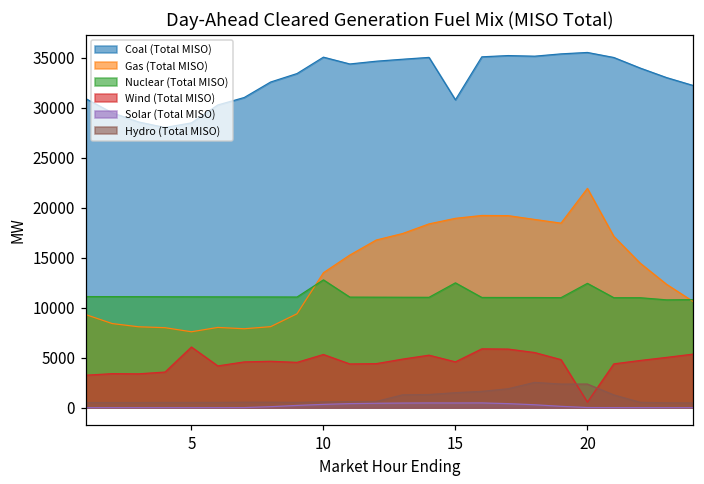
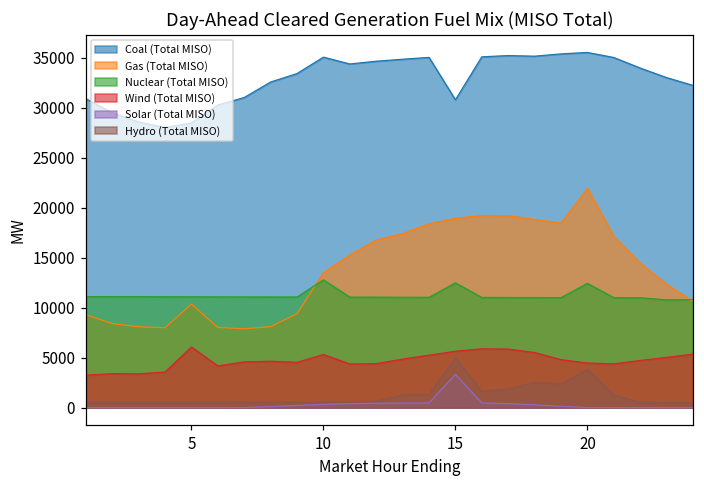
  {
    "Coal (Total MISO)": {
      "10": 35000,
      "15": 31000,
      "20": 36000
    },
    "Gas (Total MISO)": {
-     "5": 8000,
+     "5": 10000,
      "10": 13000,
      "15": 19000,
      "20": 22000
    },
    "Nuclear (Total MISO)": {
      "5": 11000,
      "10": 13000,
      "15": 12000,
      "20": 12000
    },
    "Wind (Total MISO)": {
      "5": 6000,
      "10": 5000,
-     "15": 5000,
-     "20": 1000
+     "15": 6000,
+     "20": 4000
    },
    "Solar (Total MISO)": {
      "5": 0,
-     "15": 0,
+     "15": 3000,
      "20": 0
    },
    "Hydro (Total MISO)": {
      "5": 1000,
-     "15": 1000,
-     "20": 2000
+     "15": 5000,
+     "20": 4000
    }
  }
